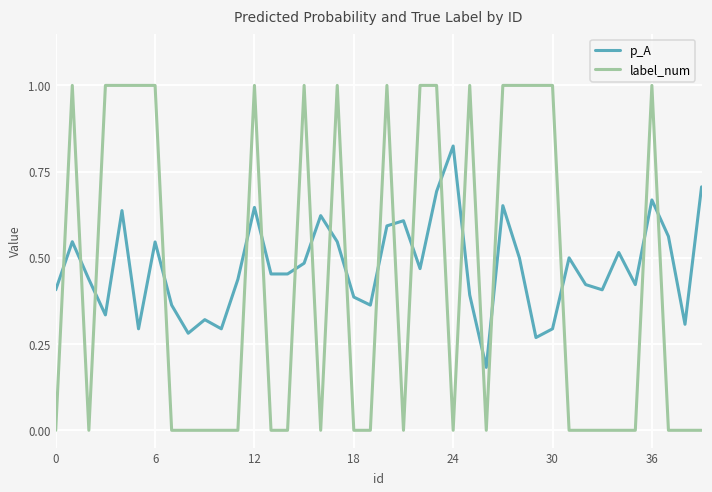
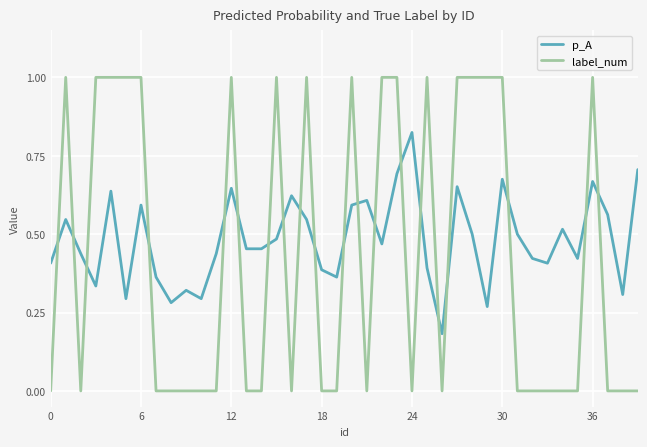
  {
    "p_A": {
      "0": 0.41,
-     "6": 0.55,
+     "6": 0.59,
      "12": 0.65,
      "18": 0.39,
      "24": 0.82,
-     "30": 0.29,
+     "30": 0.68,
      "36": 0.67
    },
    "label_num": {
      "0": 0.00,
      "6": 1.00,
      "12": 1.00,
      "18": 0.00,
      "24": 0.00,
      "30": 1.00,
      "36": 1.00
    }
  }
